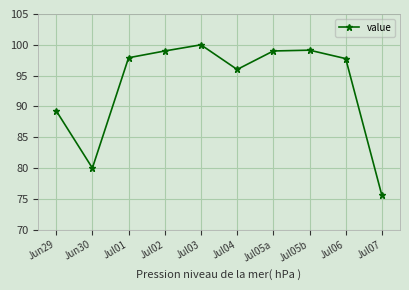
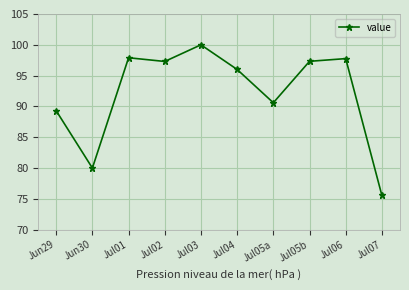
  {
    "Jun29": 89,
    "Jun30": 80,
    "Jul01": 98,
-   "Jul02": 99,
+   "Jul02": 97,
    "Jul03": 100,
    "Jul04": 96,
-   "Jul05a": 99,
-   "Jul05b": 99,
+   "Jul05a": 91,
+   "Jul05b": 97,
    "Jul06": 98,
    "Jul07": 76
  }
